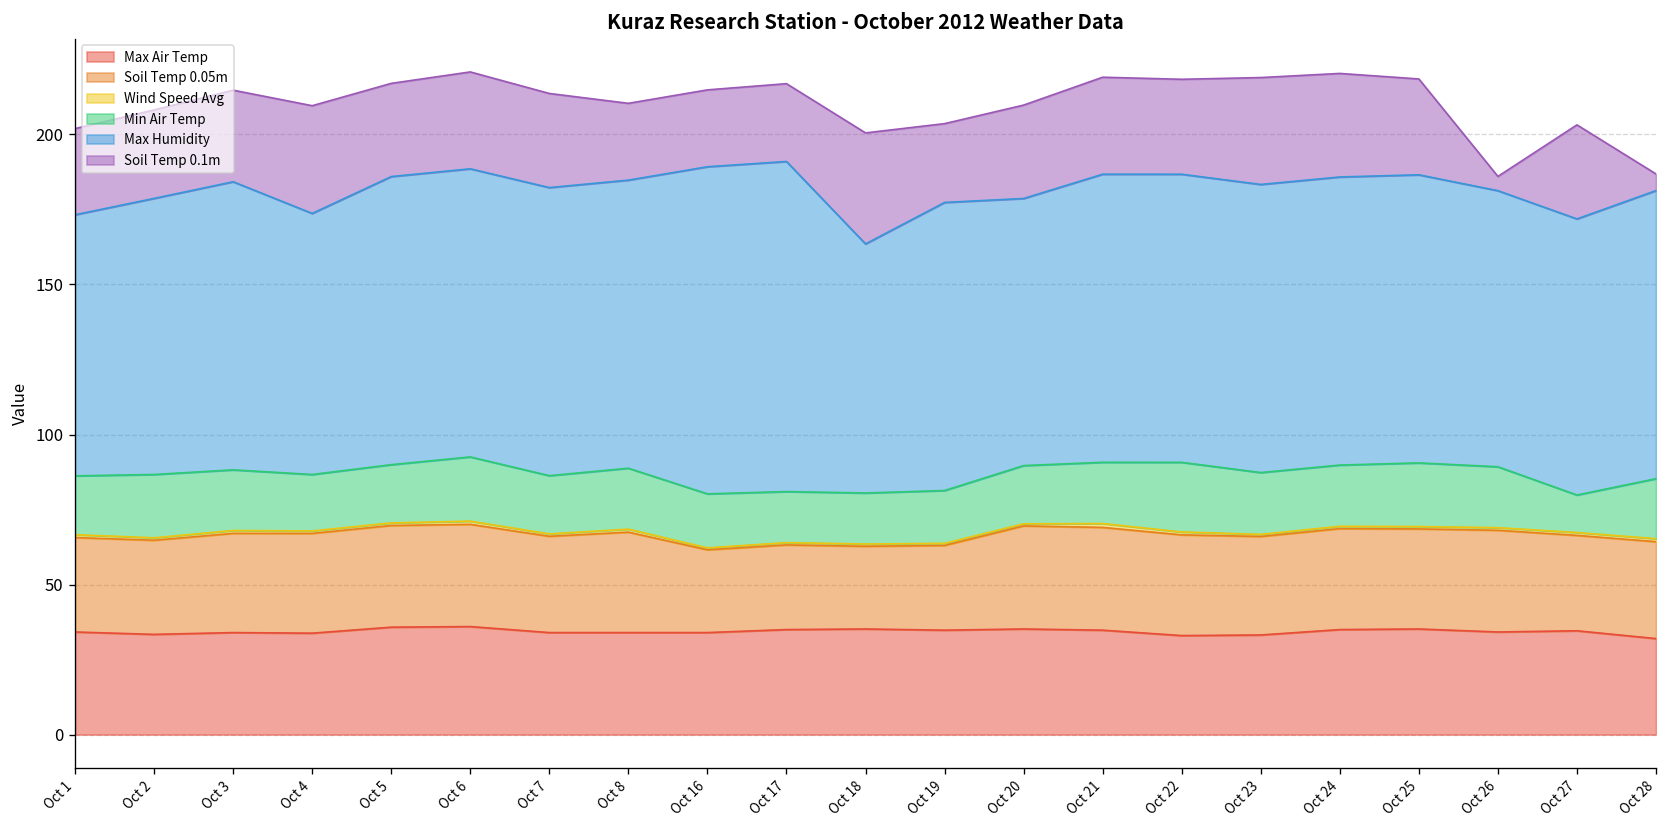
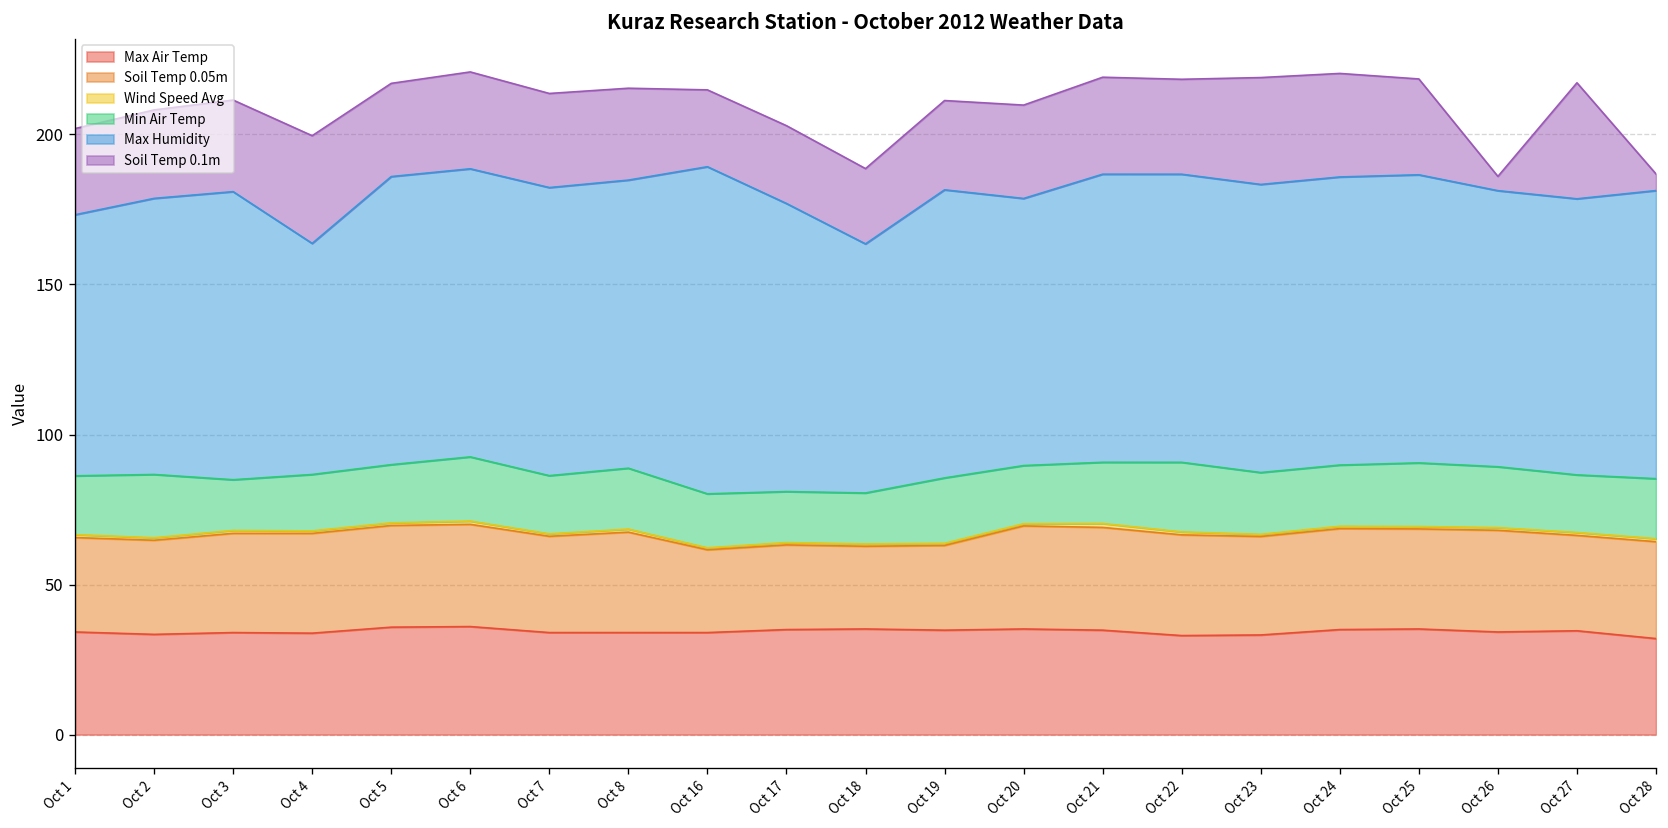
  {
    "Min Air Temp": {
      "Oct 1": 20,
      "Oct 2": 21,
-     "Oct 3": 20,
+     "Oct 3": 17,
      "Oct 4": 19,
      "Oct 5": 19,
      "Oct 6": 21,
      "Oct 7": 19,
      "Oct 8": 20,
      "Oct 16": 18,
      "Oct 17": 17,
      "Oct 18": 17,
-     "Oct 19": 18,
+     "Oct 19": 22,
      "Oct 20": 19,
      "Oct 21": 20,
      "Oct 22": 23,
      "Oct 23": 21,
      "Oct 24": 20,
      "Oct 25": 21,
      "Oct 26": 20,
-     "Oct 27": 13,
+     "Oct 27": 19,
      "Oct 28": 20
    },
    "Max Humidity": {
      "Oct 1": 87,
      "Oct 2": 92,
      "Oct 3": 96,
-     "Oct 4": 87,
+     "Oct 4": 77,
      "Oct 5": 96,
      "Oct 6": 96,
      "Oct 7": 96,
      "Oct 8": 96,
      "Oct 16": 109,
-     "Oct 17": 110,
+     "Oct 17": 96,
      "Oct 18": 83,
      "Oct 19": 96,
      "Oct 20": 89,
      "Oct 21": 96,
      "Oct 22": 96,
      "Oct 23": 96,
      "Oct 24": 96,
      "Oct 25": 96,
      "Oct 26": 92,
      "Oct 27": 92,
      "Oct 28": 96
    },
    "Soil Temp 0.1m": {
      "Oct 1": 29,
      "Oct 4": 36,
      "Oct 5": 31,
      "Oct 6": 32,
      "Oct 7": 31,
-     "Oct 8": 26,
+     "Oct 8": 31,
      "Oct 16": 26,
      "Oct 17": 26,
-     "Oct 18": 37,
-     "Oct 19": 26,
+     "Oct 18": 25,
+     "Oct 19": 30,
      "Oct 20": 31,
      "Oct 21": 32,
      "Oct 22": 32,
      "Oct 23": 36,
      "Oct 24": 35,
      "Oct 25": 32,
      "Oct 26": 5,
-     "Oct 27": 31,
+     "Oct 27": 39,
      "Oct 28": 6
    }
  }
